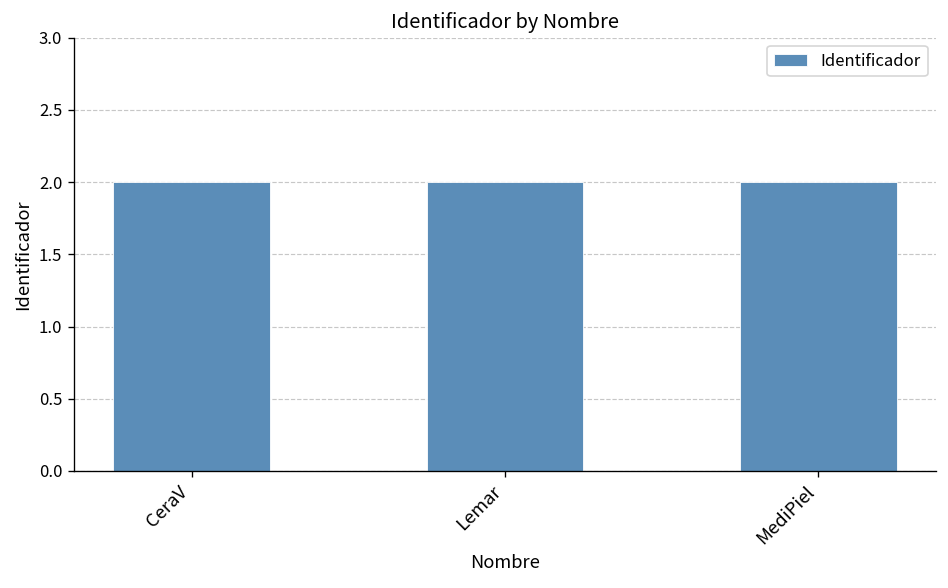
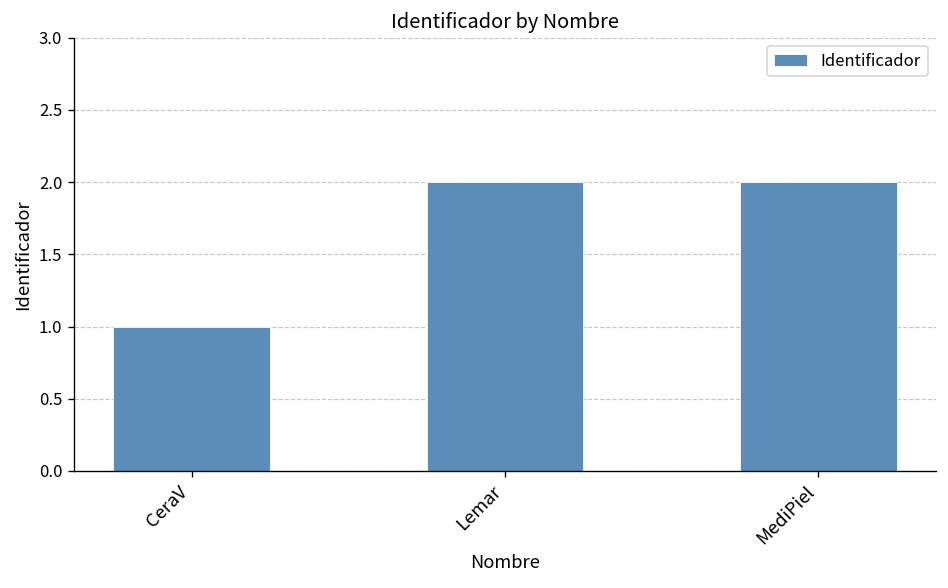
  {
-   "CeraV": 2,
+   "CeraV": 1,
    "Lemar": 2,
    "MediPiel": 2
  }
